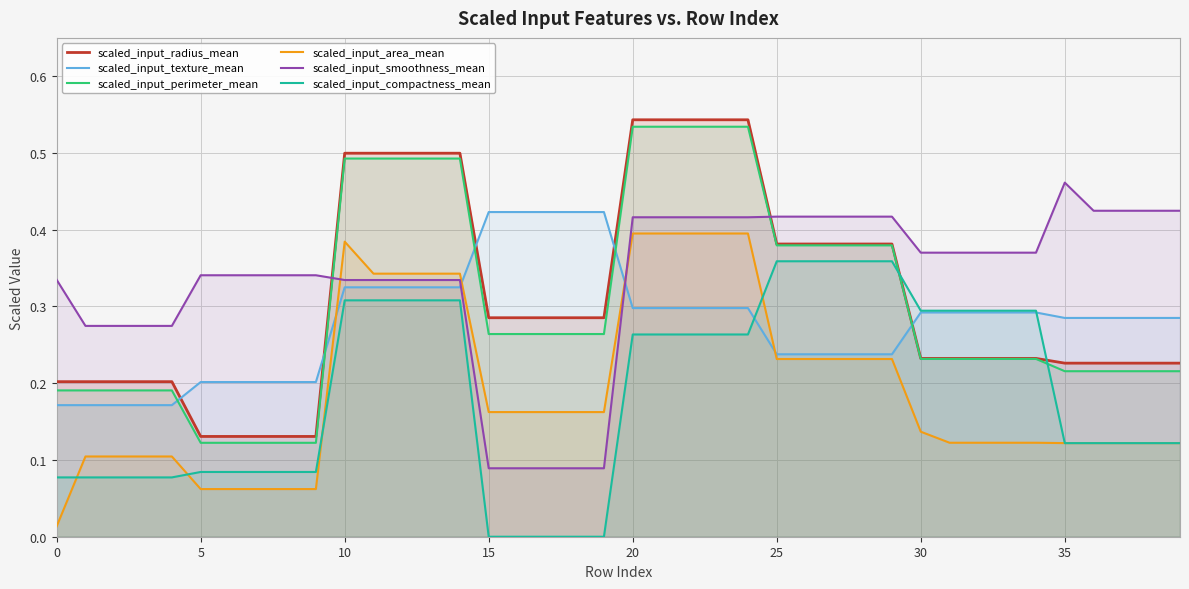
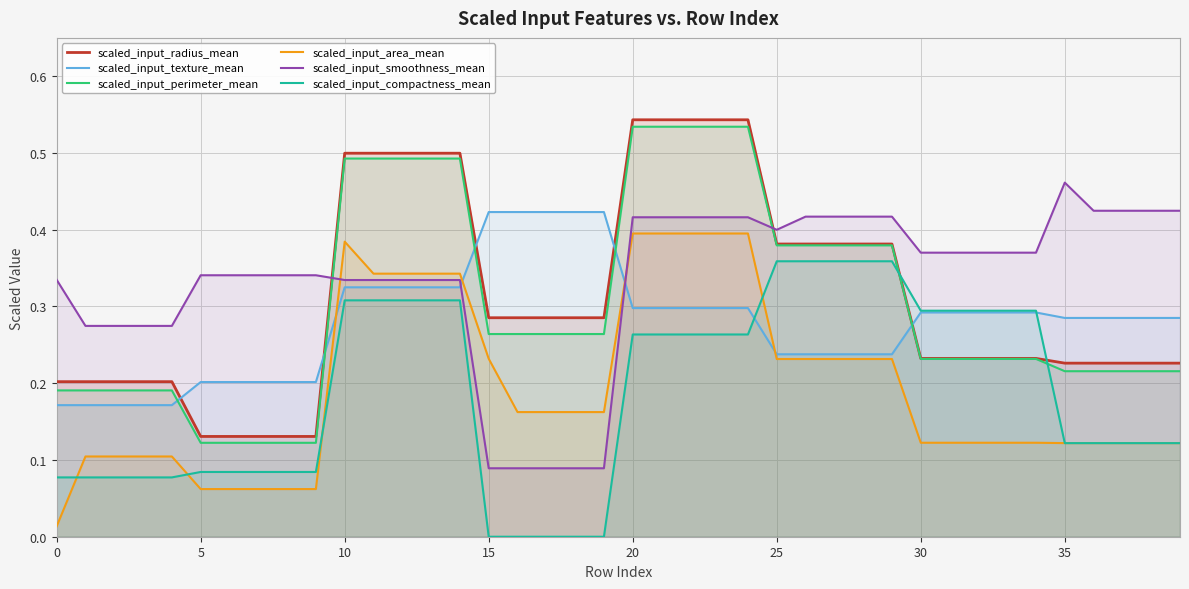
  {
    "scaled_input_radius_mean": {
      "0": 0.20,
      "5": 0.13,
      "10": 0.50,
      "15": 0.29,
      "20": 0.54,
      "35": 0.23
    },
    "scaled_input_texture_mean": {
      "0": 0.17,
      "5": 0.20,
      "10": 0.32,
      "15": 0.42,
      "20": 0.30,
      "25": 0.24,
      "35": 0.29
    },
    "scaled_input_area_mean": {
      "0": 0.01,
      "5": 0.06,
      "10": 0.38,
-     "15": 0.16,
+     "15": 0.23,
      "20": 0.40,
      "25": 0.23,
-     "30": 0.14
+     "30": 0.12
    },
    "scaled_input_smoothness_mean": {
      "0": 0.33,
      "5": 0.34,
      "10": 0.33,
      "15": 0.09,
      "20": 0.42,
-     "25": 0.42,
+     "25": 0.40,
      "30": 0.37,
      "35": 0.46
    }
  }
